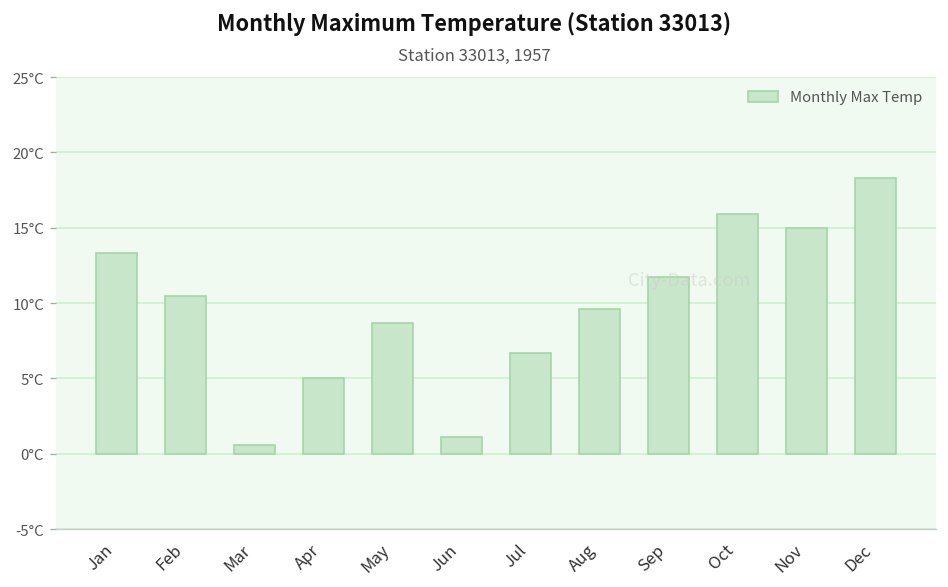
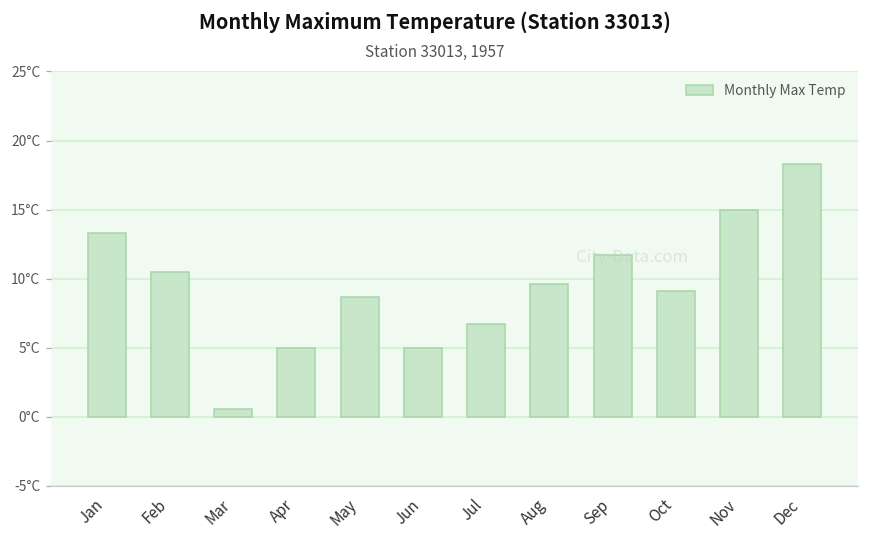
  {
    "Jan": "13.3°C",
    "Feb": "10.5°C",
    "Mar": "0.6°C",
    "Apr": "5.0°C",
    "May": "8.7°C",
-   "Jun": "1.1°C",
+   "Jun": "5.0°C",
    "Jul": "6.7°C",
    "Aug": "9.6°C",
    "Sep": "11.7°C",
-   "Oct": "15.9°C",
+   "Oct": "9.1°C",
    "Nov": "15.0°C",
    "Dec": "18.3°C"
  }
